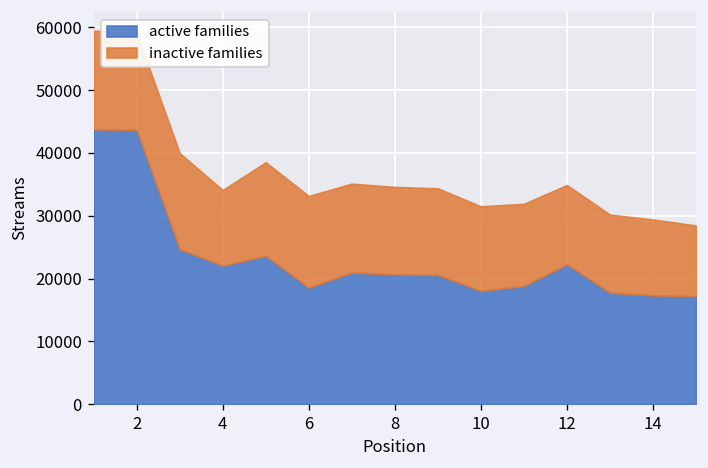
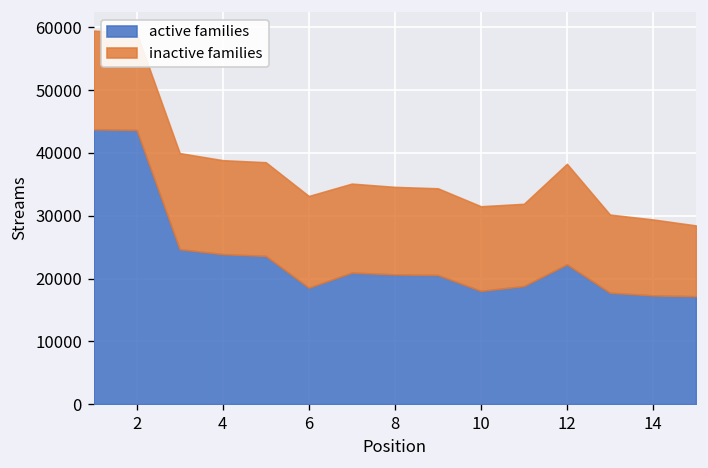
  {
    "active families": {
      "2": 44000,
-     "4": 22000,
+     "4": 24000,
      "6": 19000,
      "8": 21000,
      "10": 18000,
      "12": 22000,
      "14": 17000
    },
    "inactive families": {
-     "4": 12000,
+     "4": 15000,
      "6": 15000,
      "8": 14000,
      "10": 13000,
-     "12": 13000,
+     "12": 16000,
      "14": 12000
    }
  }
